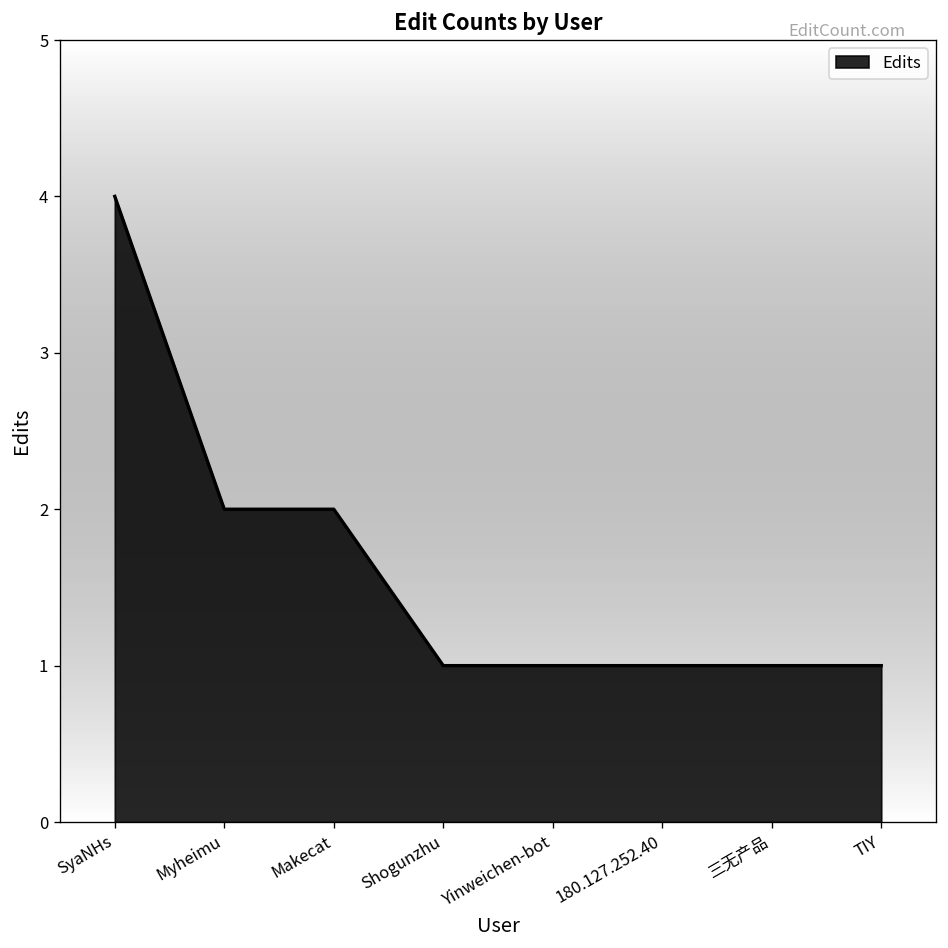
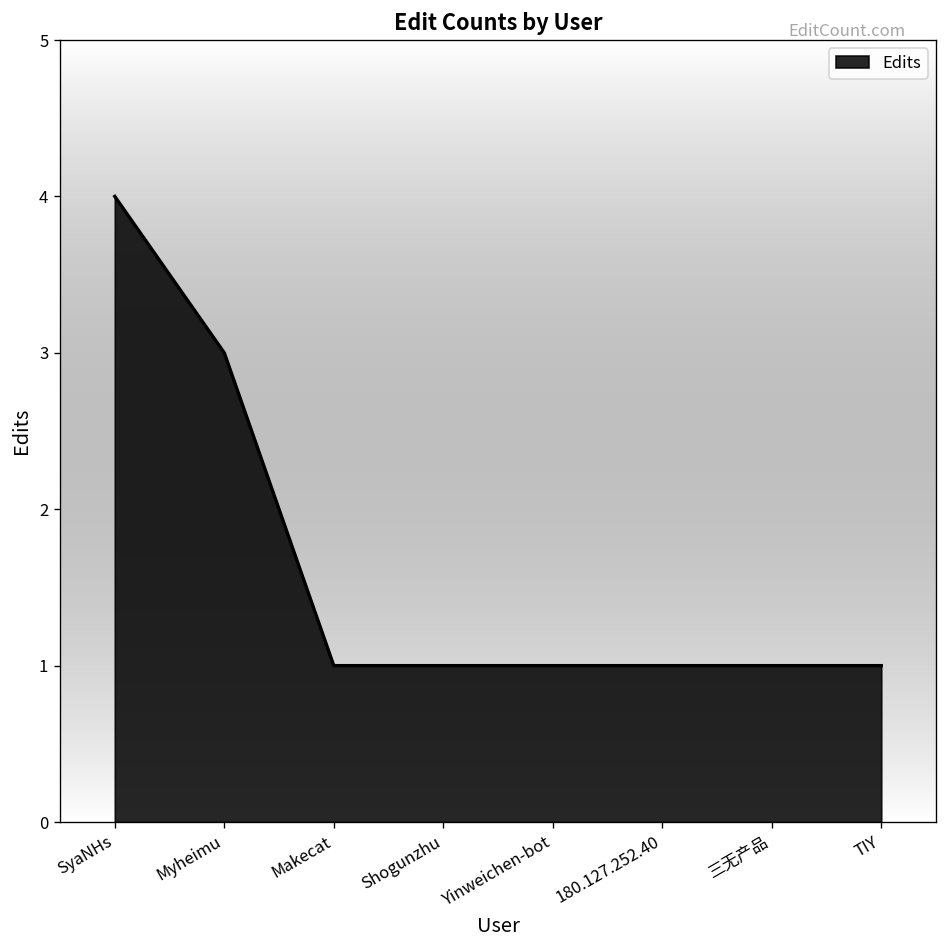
  {
    "SyaNHs": 4,
-   "Myheimu": 2,
-   "Makecat": 2,
+   "Myheimu": 3,
+   "Makecat": 1,
    "Shogunzhu": 1,
    "Yinweichen-bot": 1,
    "180.127.252.40": 1,
    "三无产品": 1,
    "TIY": 1
  }
